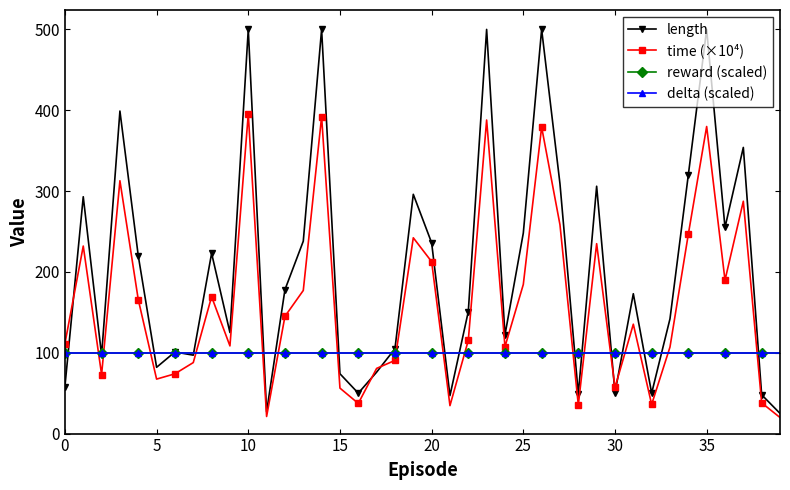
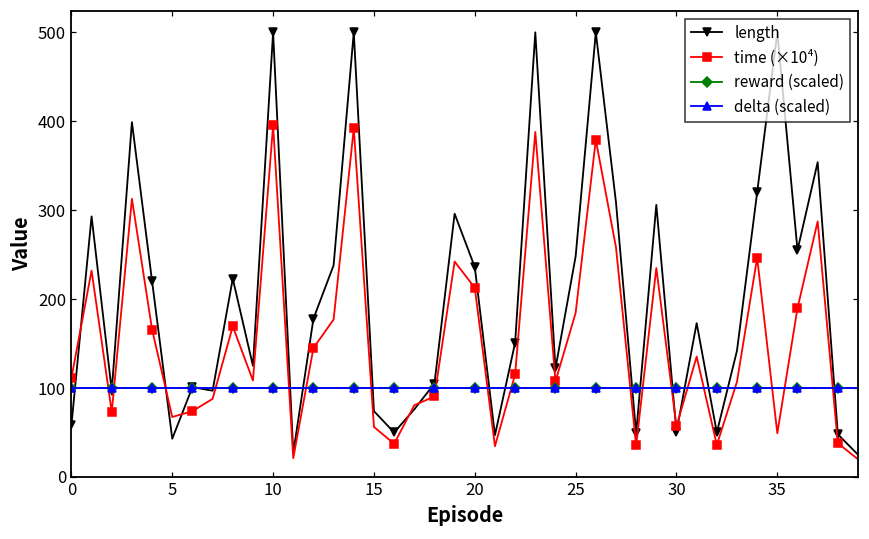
  {
    "length": {
      "0": 60,
-     "5": 80,
+     "5": 40,
      "10": 500,
      "15": 70,
      "20": 240,
      "25": 250,
      "30": 50
    },
    "time (×10⁴)": {
      "0": 110,
      "5": 70,
      "10": 400,
      "15": 60,
      "20": 210,
      "25": 180,
      "30": 60,
-     "35": 380
+     "35": 50
    },
    "delta (scaled)": {
      "0": 100,
      "5": 100,
      "10": 100,
      "15": 100,
      "20": 100,
      "25": 100,
      "30": 100,
      "35": 100
    }
  }
